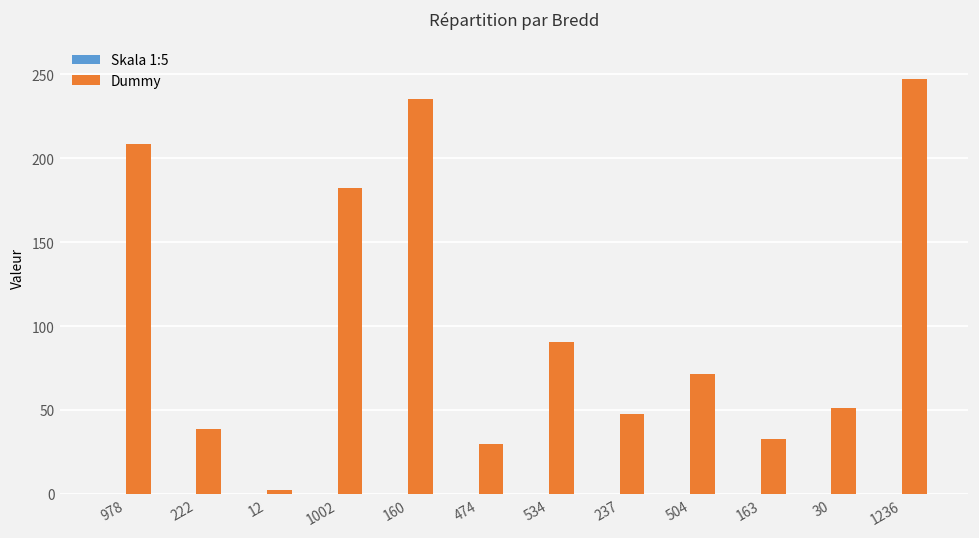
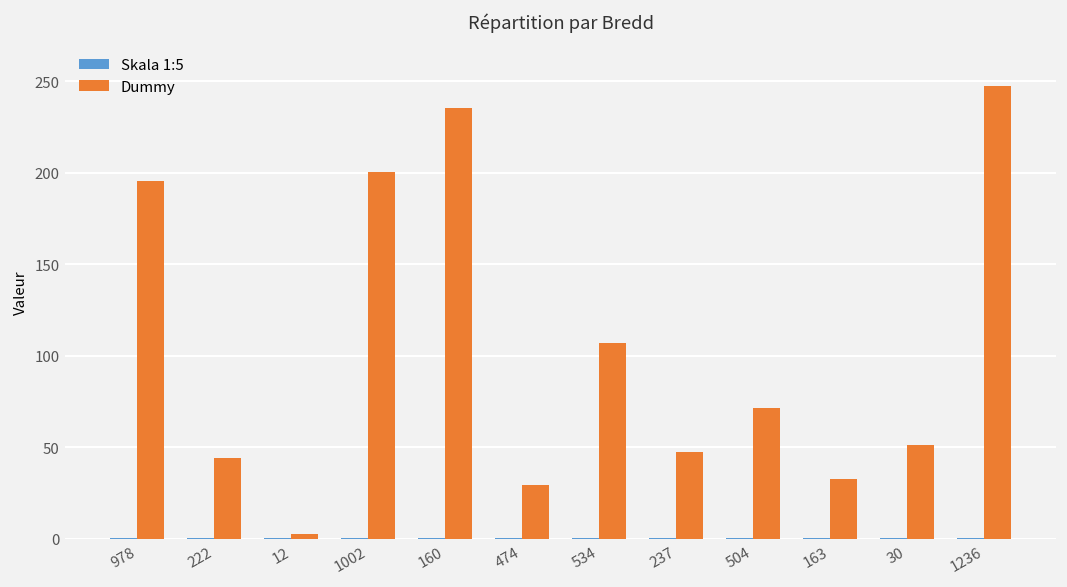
  {
    "Dummy": {
-     "978": 209,
-     "222": 39,
+     "978": 196,
+     "222": 44,
      "12": 2,
-     "1002": 182,
+     "1002": 200,
      "160": 235,
      "474": 30,
-     "534": 91,
+     "534": 107,
      "237": 47,
      "504": 72,
      "163": 33,
      "30": 51,
      "1236": 247
    }
  }
